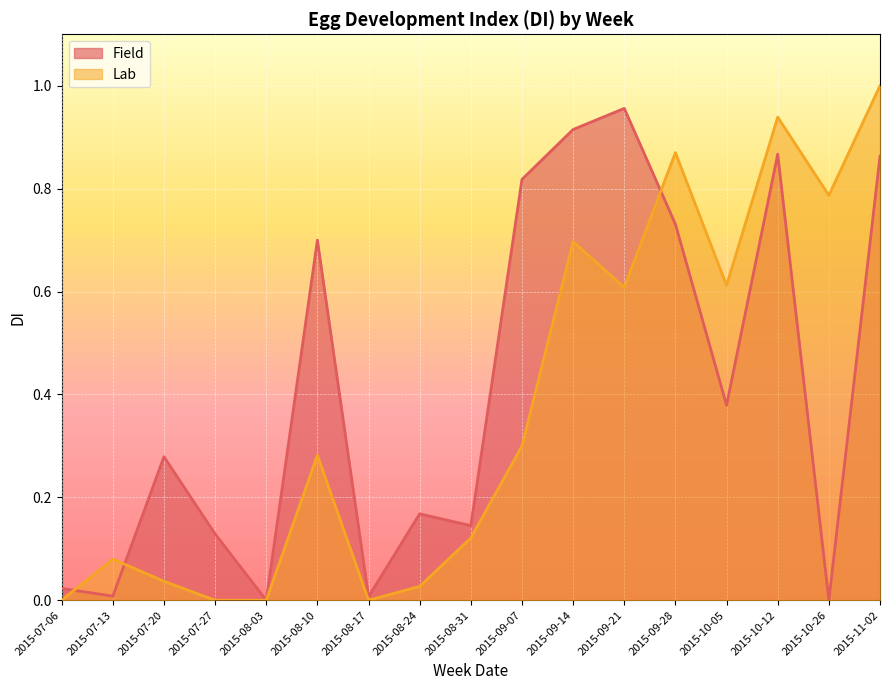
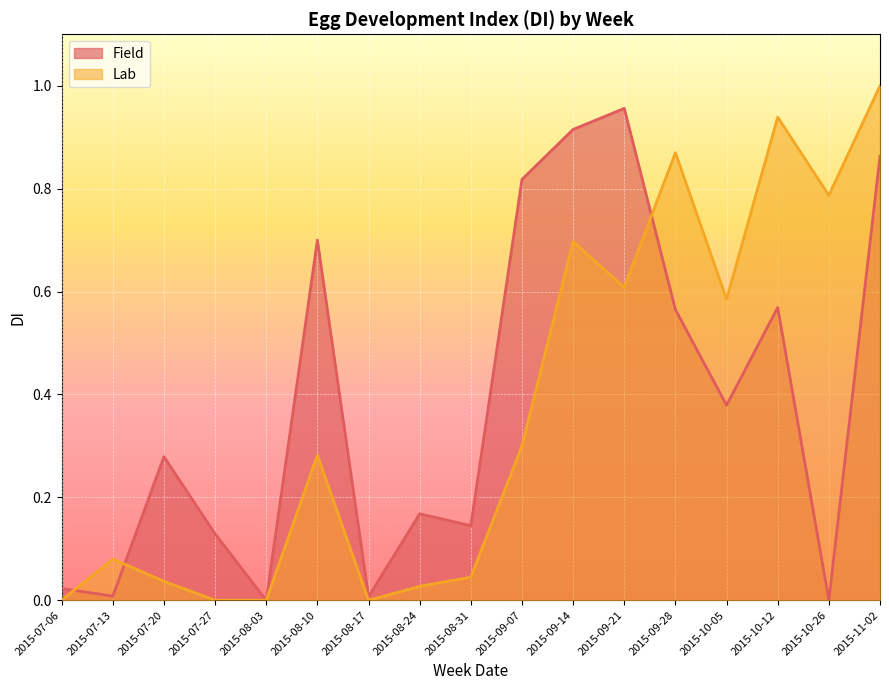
  {
    "Field": {
      "2015-07-06": 0.02,
      "2015-07-13": 0.01,
      "2015-07-20": 0.28,
      "2015-07-27": 0.13,
      "2015-08-10": 0.70,
      "2015-08-17": 0.01,
      "2015-08-24": 0.17,
      "2015-08-31": 0.15,
      "2015-09-07": 0.82,
      "2015-09-14": 0.92,
      "2015-09-21": 0.96,
-     "2015-09-28": 0.73,
+     "2015-09-28": 0.57,
      "2015-10-05": 0.38,
-     "2015-10-12": 0.87,
+     "2015-10-12": 0.57,
      "2015-10-26": 0.00,
      "2015-11-02": 0.86
    },
    "Lab": {
      "2015-07-06": 0.00,
      "2015-07-13": 0.08,
      "2015-07-20": 0.04,
      "2015-07-27": 0.00,
      "2015-08-10": 0.28,
      "2015-08-17": 0.00,
      "2015-08-24": 0.03,
-     "2015-08-31": 0.12,
+     "2015-08-31": 0.05,
      "2015-09-07": 0.30,
      "2015-09-14": 0.70,
      "2015-09-21": 0.61,
      "2015-09-28": 0.87,
-     "2015-10-05": 0.61,
+     "2015-10-05": 0.59,
      "2015-10-12": 0.94,
      "2015-10-26": 0.79,
      "2015-11-02": 1.00
    }
  }
